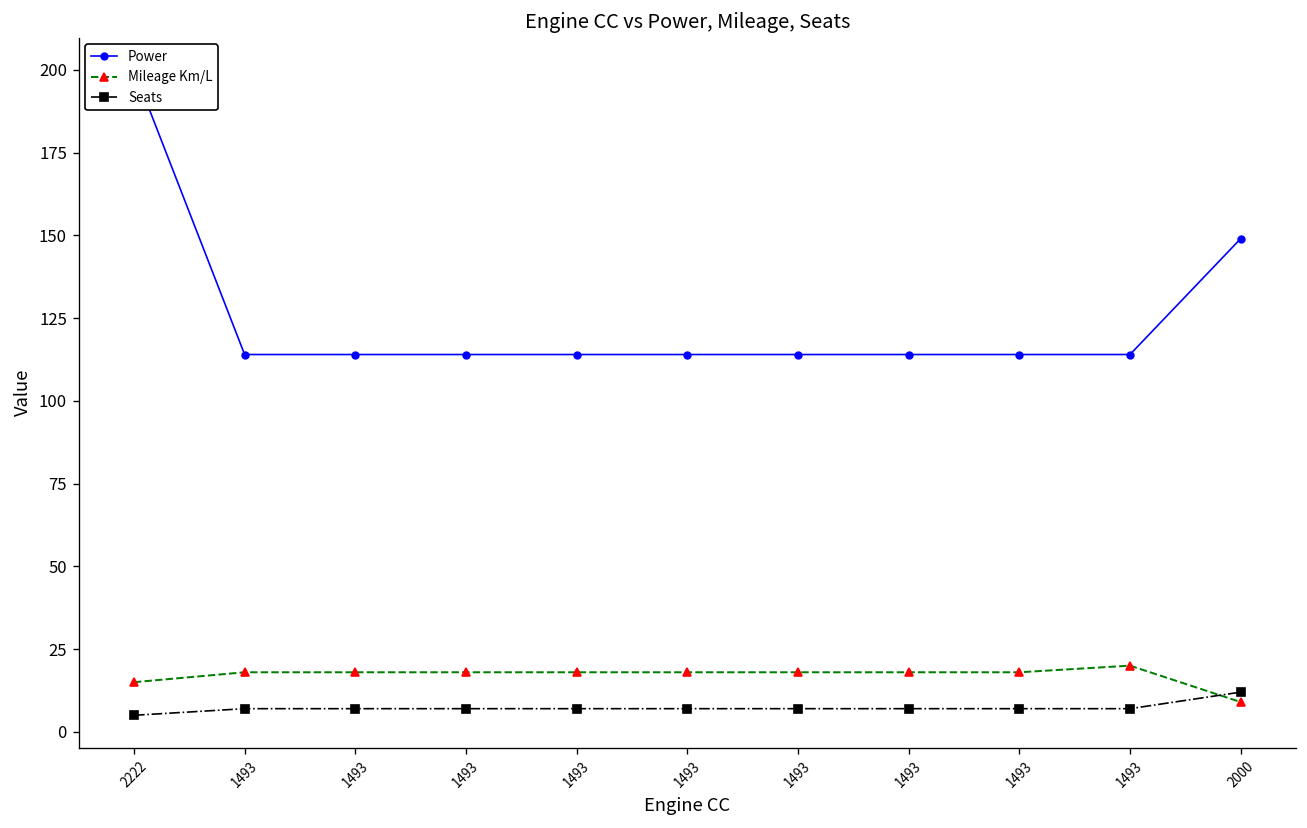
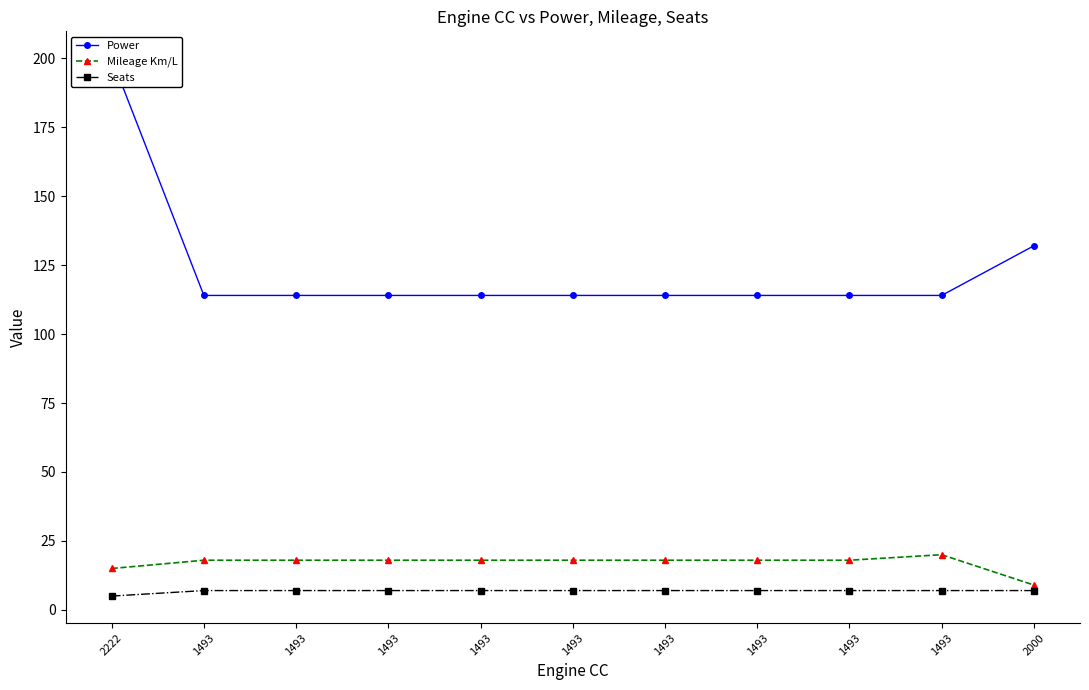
  {
    "Power": {
-     "2000": 149
+     "2000": 132
    },
    "Mileage Km/L": {
      "2222": 15,
      "2000": 9
    },
    "Seats": {
      "2222": 5,
-     "2000": 12
+     "2000": 7
    }
  }
